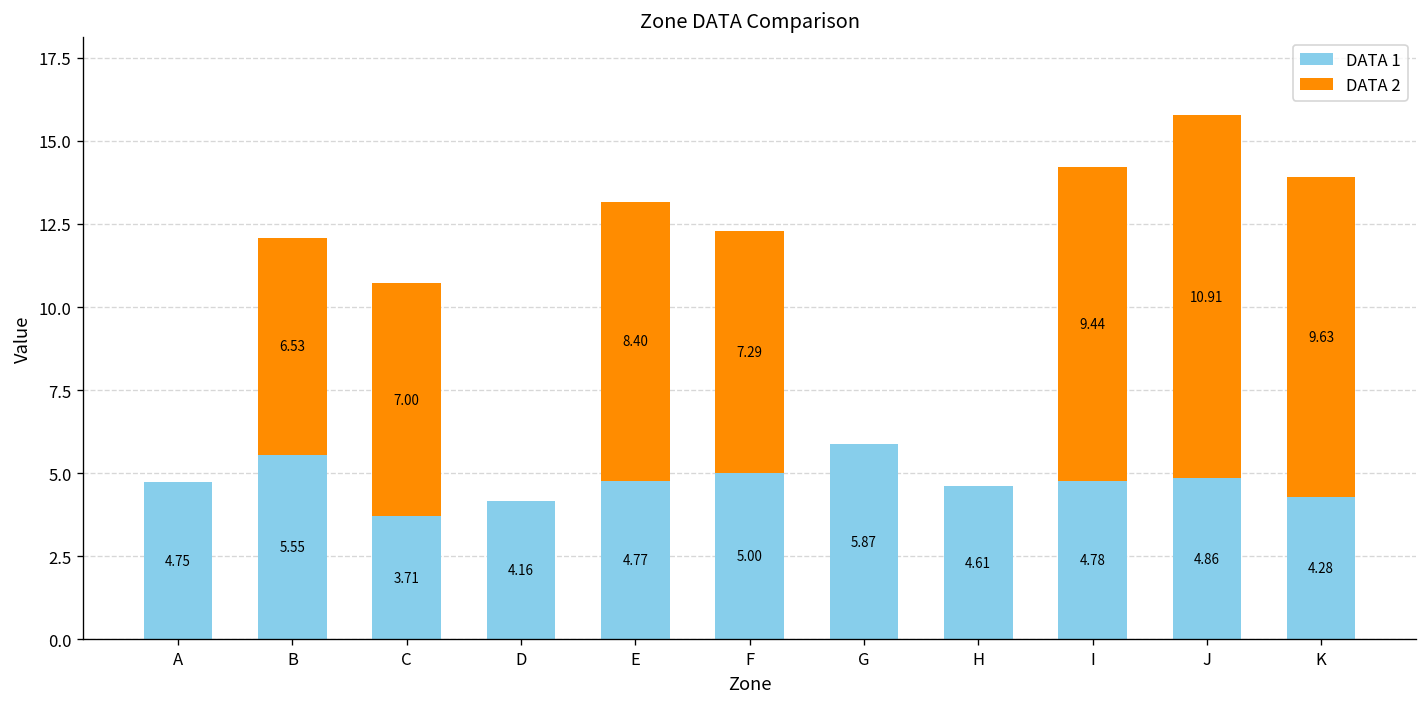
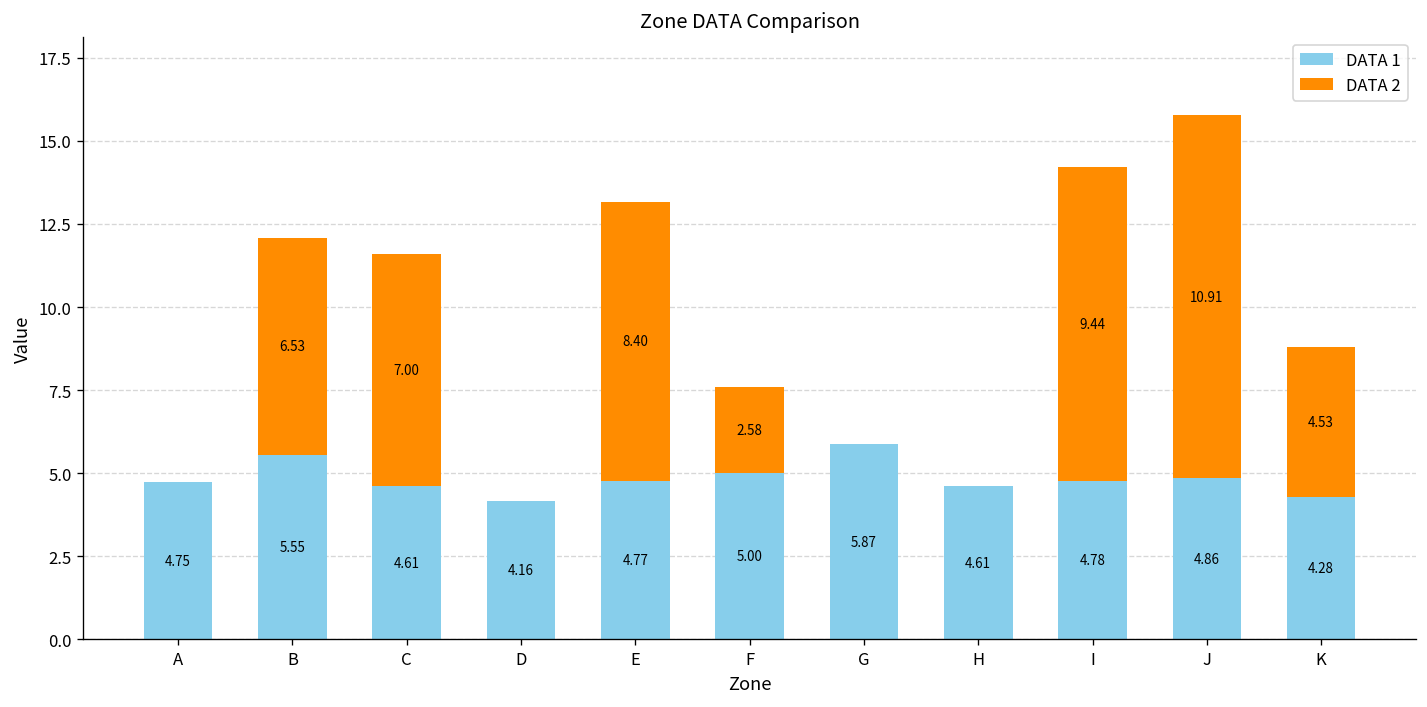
  {
    "DATA 1": {
      "A": 4.75,
      "B": 5.55,
-     "C": 3.71,
+     "C": 4.61,
      "D": 4.16,
      "E": 4.77,
      "F": 5.00,
      "G": 5.87,
      "H": 4.61,
      "I": 4.78,
      "J": 4.86,
      "K": 4.28
    },
    "DATA 2": {
      "B": 6.53,
      "C": 7.00,
      "E": 8.40,
-     "F": 7.29,
+     "F": 2.58,
      "I": 9.44,
      "J": 10.91,
-     "K": 9.63
+     "K": 4.53
    }
  }
